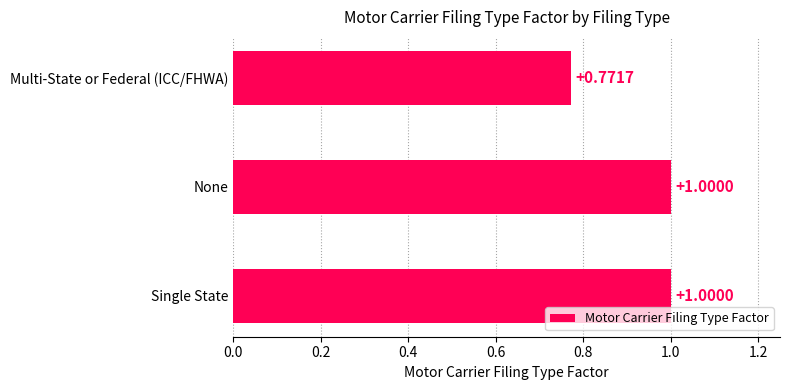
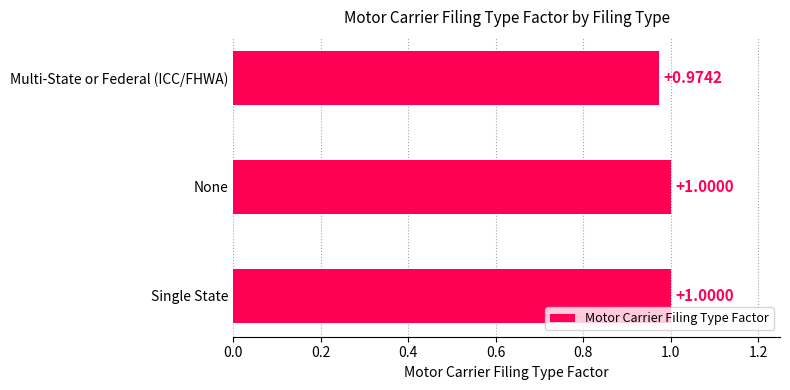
  {
-   "Multi-State or Federal (ICC/FHWA)": "+0.7717",
+   "Multi-State or Federal (ICC/FHWA)": "+0.9742",
    "None": "+1.0000",
    "Single State": "+1.0000"
  }
